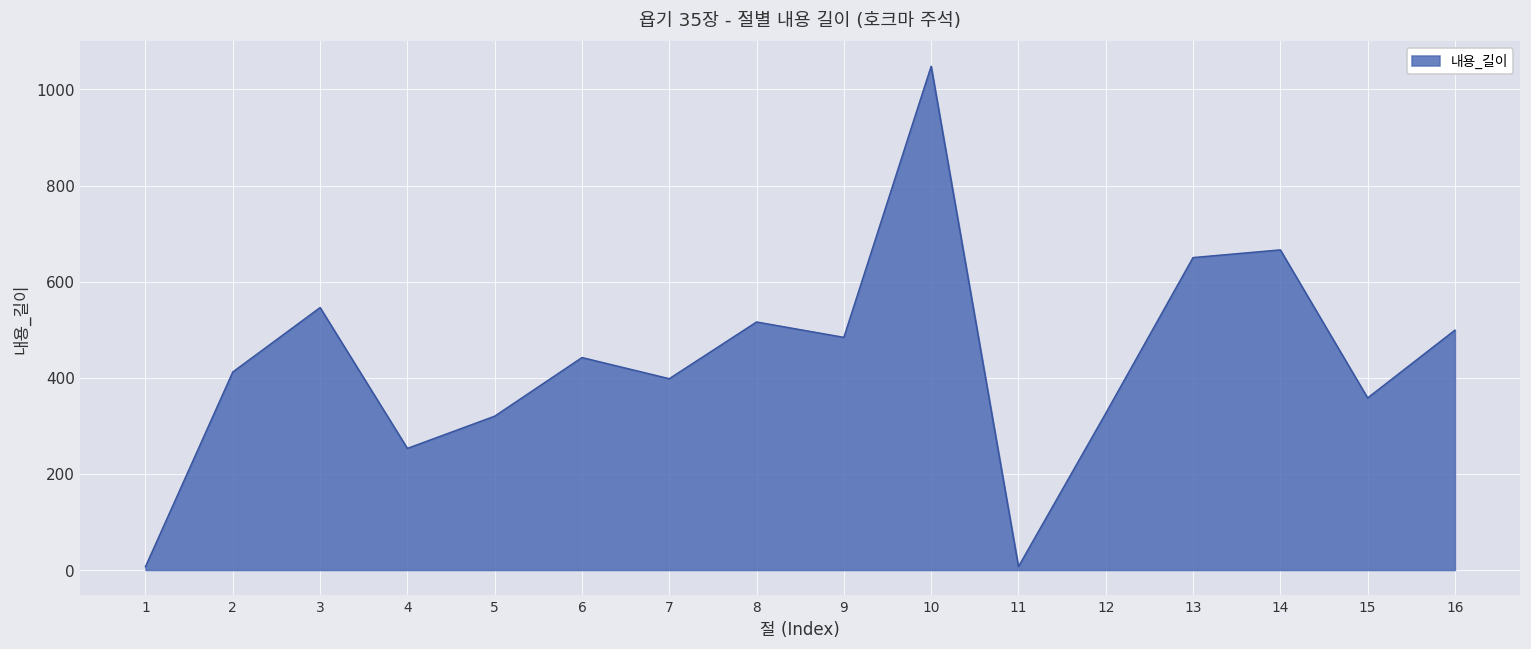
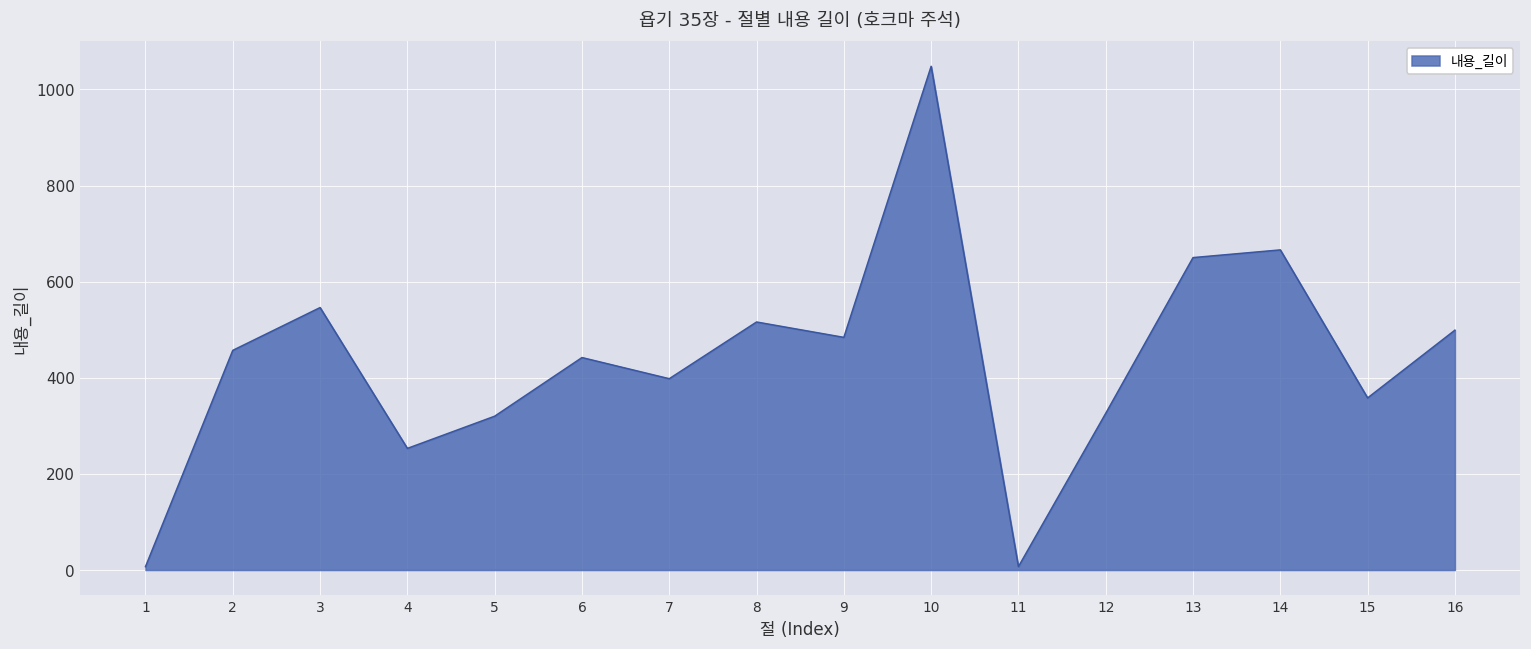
  {
    "1": 10,
-   "2": 410,
+   "2": 460,
    "3": 550,
    "4": 250,
    "5": 320,
    "6": 440,
    "7": 400,
    "8": 520,
    "9": 480,
    "10": 1050,
    "11": 10,
    "12": 330,
    "13": 650,
    "14": 670,
    "15": 360,
    "16": 500
  }
